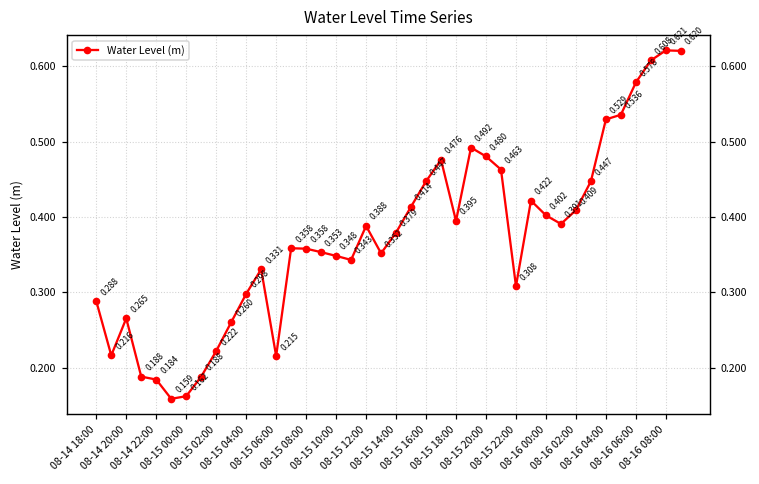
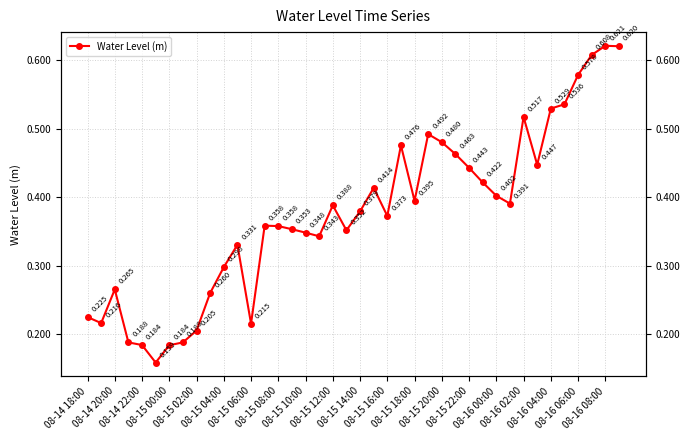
  {
-   "08-14 18:00": 0.288,
+   "08-14 18:00": 0.225,
    "08-14 20:00": 0.265,
-   "08-15 00:00": 0.162,
-   "08-15 02:00": 0.222,
+   "08-15 00:00": 0.184,
+   "08-15 02:00": 0.205,
    "08-15 06:00": 0.215,
    "08-15 12:00": 0.388,
-   "08-15 16:00": 0.447,
+   "08-15 16:00": 0.373,
    "08-15 18:00": 0.395,
-   "08-15 22:00": 0.308,
-   "08-16 02:00": 0.409
+   "08-15 22:00": 0.443,
+   "08-16 02:00": 0.517
  }
